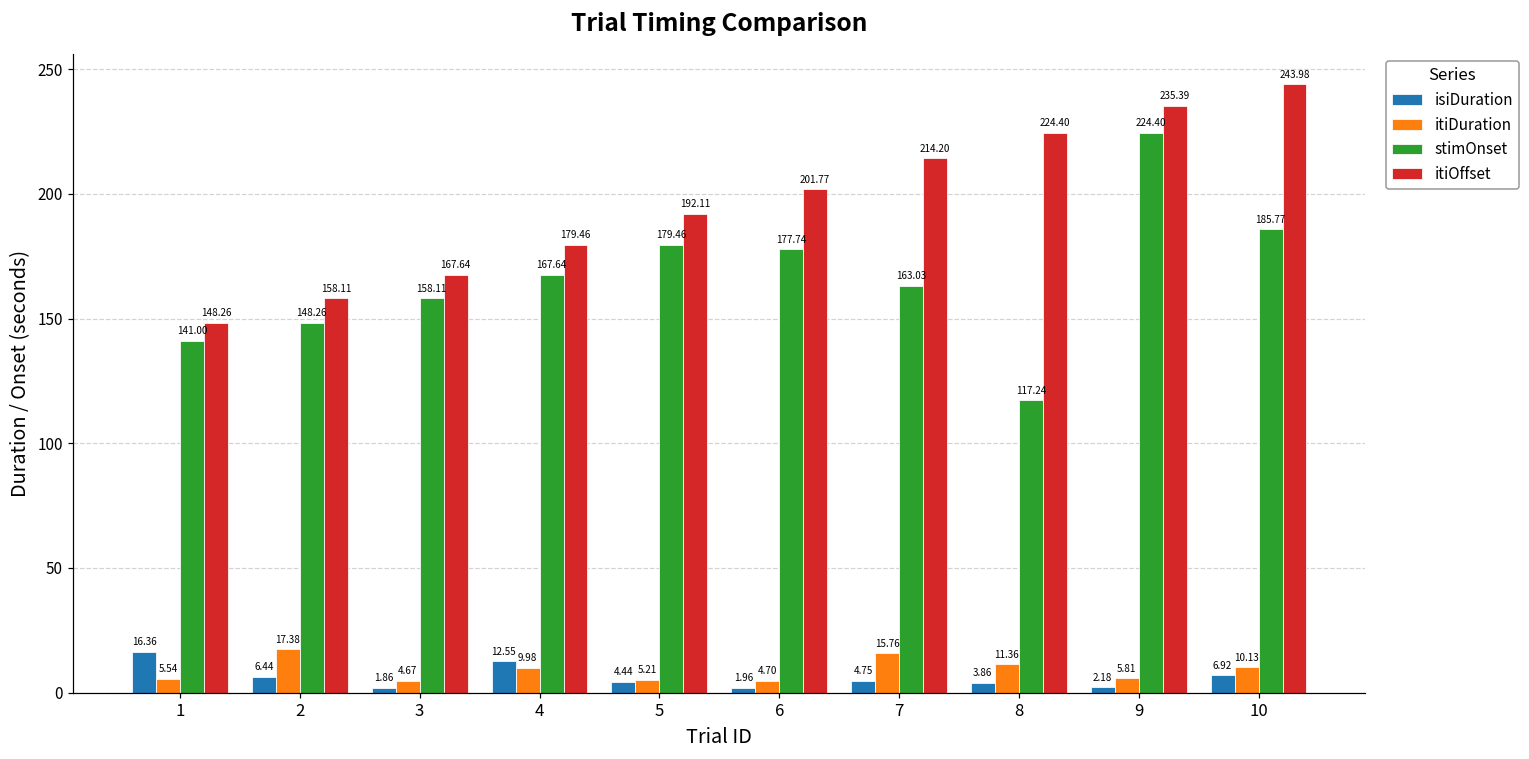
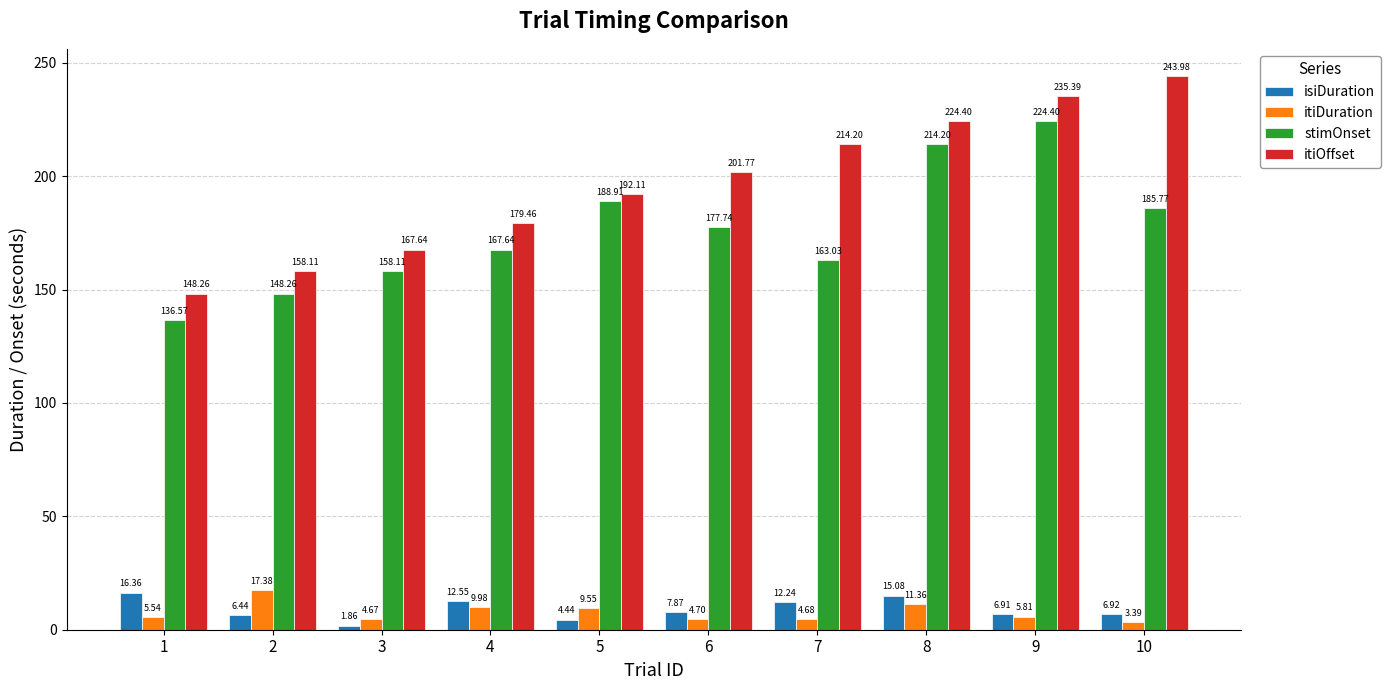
  {
    "isiDuration": {
      "1": 16.36,
      "2": 6.44,
      "3": 1.86,
      "4": 12.55,
      "5": 4.44,
-     "6": 1.96,
-     "7": 4.75,
-     "8": 3.86,
-     "9": 2.18,
+     "6": 7.87,
+     "7": 12.24,
+     "8": 15.08,
+     "9": 6.91,
      "10": 6.92
    },
    "itiDuration": {
      "1": 5.54,
      "2": 17.38,
      "3": 4.67,
      "4": 9.98,
-     "5": 5.21,
+     "5": 9.55,
      "6": 4.70,
-     "7": 15.76,
+     "7": 4.68,
      "8": 11.36,
      "9": 5.81,
-     "10": 10.13
+     "10": 3.39
    },
    "stimOnset": {
-     "1": 141.00,
+     "1": 136.57,
      "2": 148.26,
      "3": 158.11,
      "4": 167.64,
-     "5": 179.46,
+     "5": 188.91,
      "6": 177.74,
      "7": 163.03,
-     "8": 117.24,
+     "8": 214.20,
      "9": 224.40,
      "10": 185.77
    },
    "itiOffset": {
      "1": 148.26,
      "2": 158.11,
      "3": 167.64,
      "4": 179.46,
      "5": 192.11,
      "6": 201.77,
      "7": 214.20,
      "8": 224.40,
      "9": 235.39,
      "10": 243.98
    }
  }
